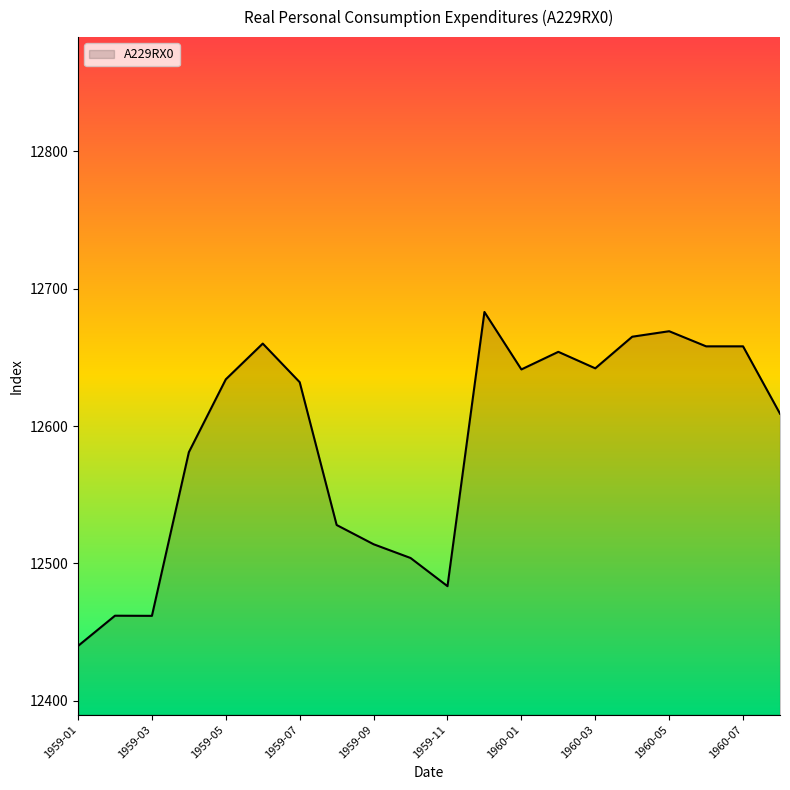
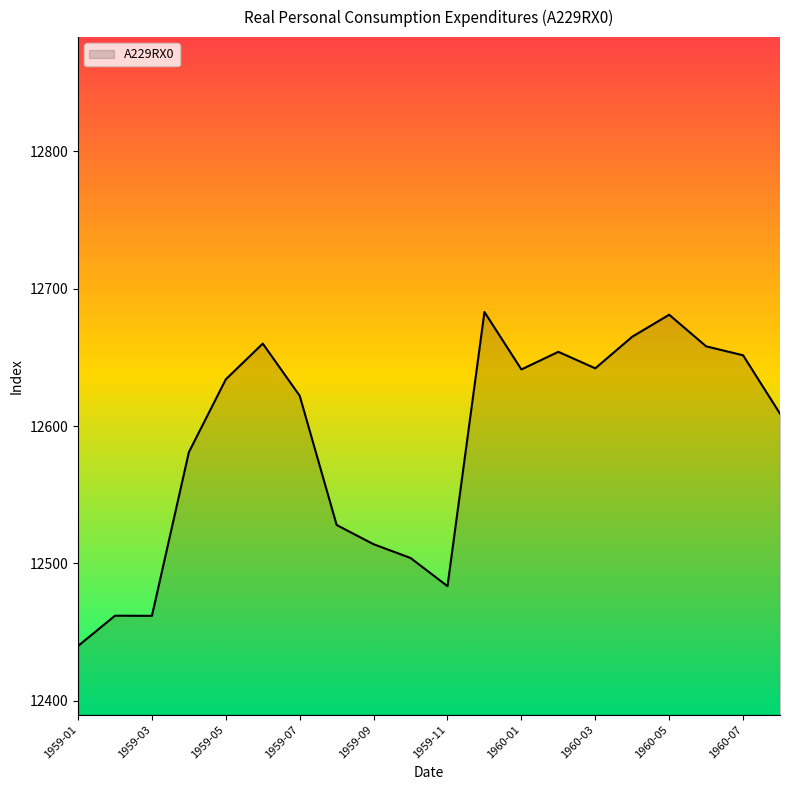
  {
    "1959-01": 12440,
    "1959-03": 12462,
    "1959-05": 12634,
-   "1959-07": 12632,
+   "1959-07": 12622,
    "1959-09": 12514,
    "1959-11": 12484,
    "1960-01": 12641,
    "1960-03": 12642,
-   "1960-05": 12669,
-   "1960-07": 12658
+   "1960-05": 12681,
+   "1960-07": 12652
  }
